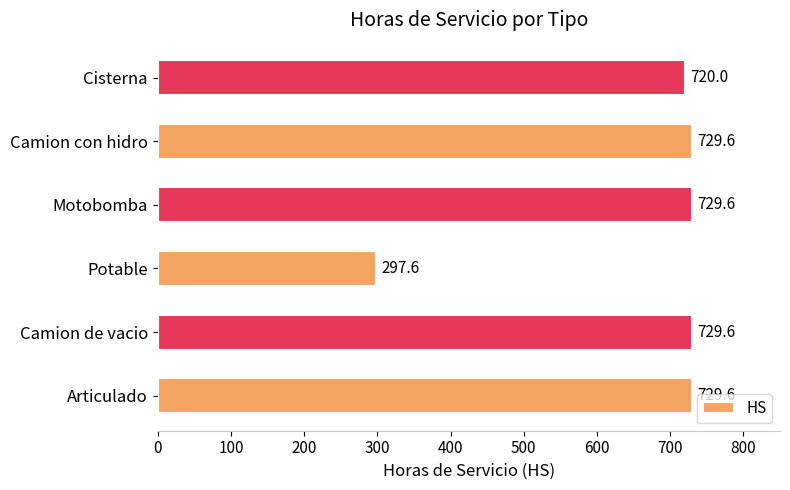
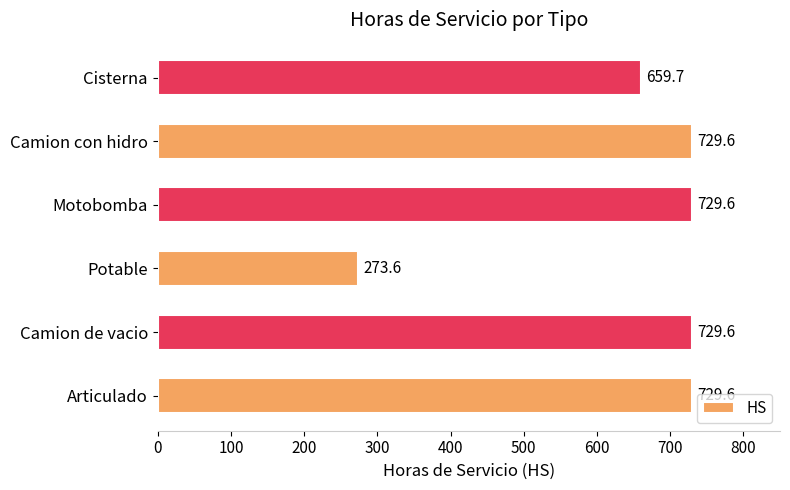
  {
-   "Cisterna": 720.0,
+   "Cisterna": 659.7,
    "Camion con hidro": 729.6,
    "Motobomba": 729.6,
-   "Potable": 297.6,
+   "Potable": 273.6,
    "Camion de vacio": 729.6
  }
